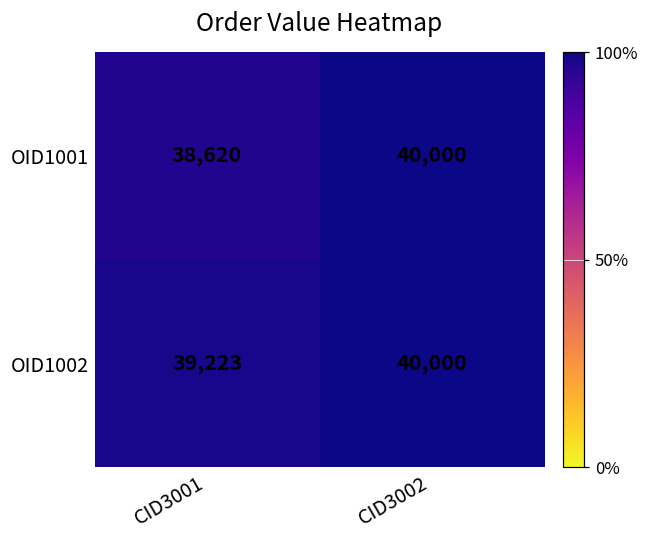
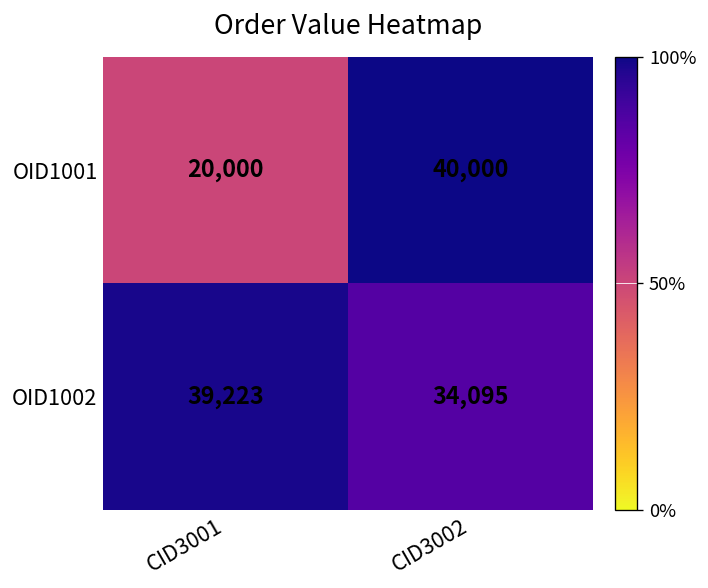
  {
    "OID1001": {
-     "CID3001": "38,620",
+     "CID3001": "20,000",
      "CID3002": "40,000"
    },
    "OID1002": {
      "CID3001": "39,223",
-     "CID3002": "40,000"
+     "CID3002": "34,095"
    }
  }
